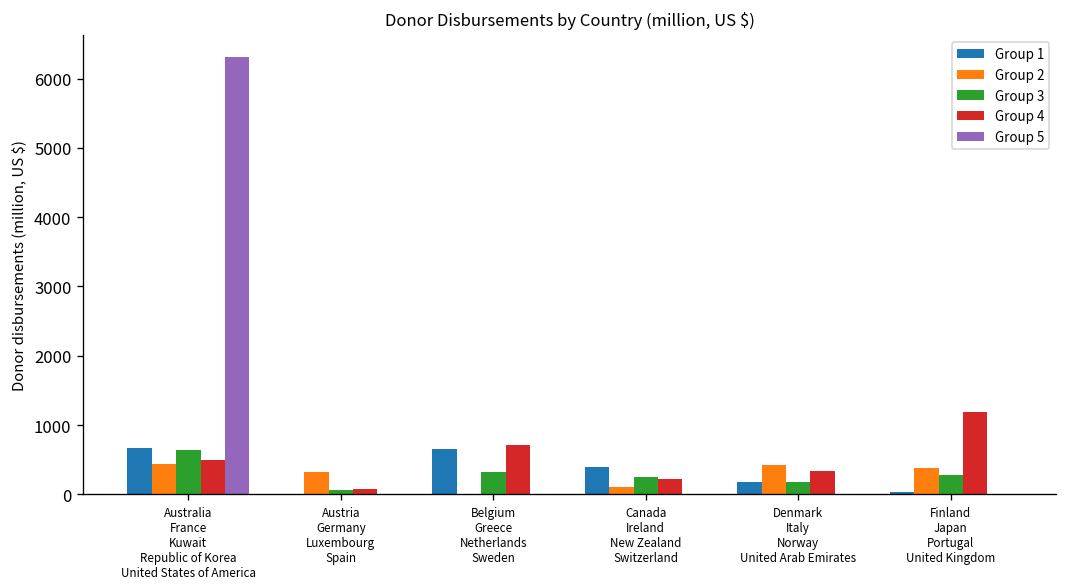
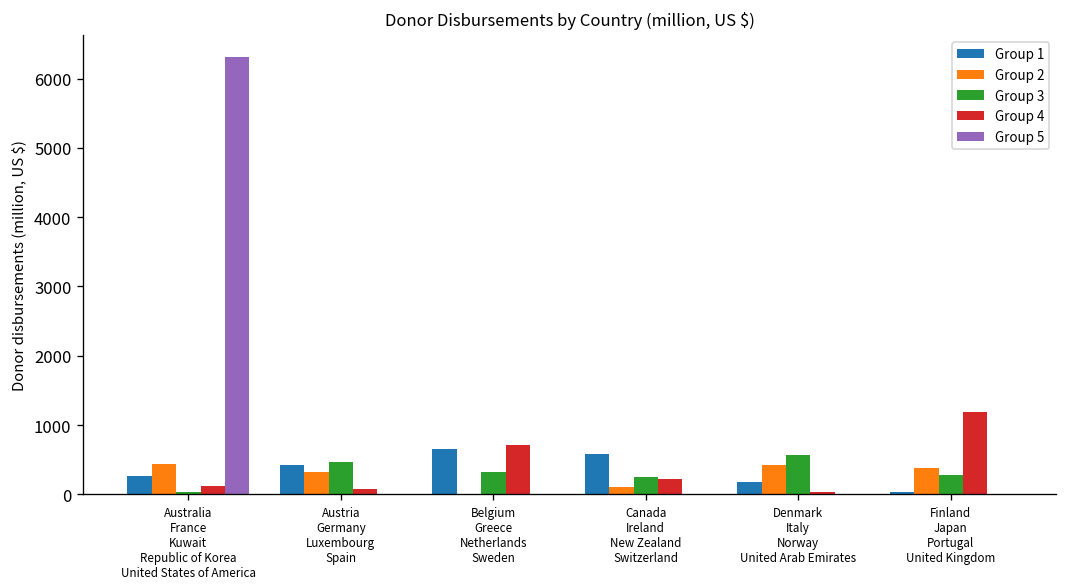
  {
    "Group 1": {
-     "Australia France Kuwait Republic of Korea United States of America": 700,
-     "Austria Germany Luxembourg Spain": 0,
+     "Australia France Kuwait Republic of Korea United States of America": 300,
+     "Austria Germany Luxembourg Spain": 400,
      "Belgium Greece Netherlands Sweden": 700,
-     "Canada Ireland New Zealand Switzerland": 400,
+     "Canada Ireland New Zealand Switzerland": 600,
      "Denmark Italy Norway United Arab Emirates": 200
    },
    "Group 2": {
      "Australia France Kuwait Republic of Korea United States of America": 400,
      "Austria Germany Luxembourg Spain": 300,
      "Canada Ireland New Zealand Switzerland": 100,
      "Denmark Italy Norway United Arab Emirates": 400,
      "Finland Japan Portugal United Kingdom": 400
    },
    "Group 3": {
-     "Australia France Kuwait Republic of Korea United States of America": 600,
-     "Austria Germany Luxembourg Spain": 100,
+     "Australia France Kuwait Republic of Korea United States of America": 0,
+     "Austria Germany Luxembourg Spain": 500,
      "Belgium Greece Netherlands Sweden": 300,
      "Canada Ireland New Zealand Switzerland": 200,
-     "Denmark Italy Norway United Arab Emirates": 200,
+     "Denmark Italy Norway United Arab Emirates": 600,
      "Finland Japan Portugal United Kingdom": 300
    },
    "Group 4": {
-     "Australia France Kuwait Republic of Korea United States of America": 500,
+     "Australia France Kuwait Republic of Korea United States of America": 100,
      "Austria Germany Luxembourg Spain": 100,
      "Belgium Greece Netherlands Sweden": 700,
      "Canada Ireland New Zealand Switzerland": 200,
-     "Denmark Italy Norway United Arab Emirates": 300,
+     "Denmark Italy Norway United Arab Emirates": 0,
      "Finland Japan Portugal United Kingdom": 1200
    },
    "Group 5": {
      "Australia France Kuwait Republic of Korea United States of America": 6300,
      "Austria Germany Luxembourg Spain": 0,
      "Belgium Greece Netherlands Sweden": 0,
      "Canada Ireland New Zealand Switzerland": 0,
      "Denmark Italy Norway United Arab Emirates": 0,
      "Finland Japan Portugal United Kingdom": 0
    }
  }
